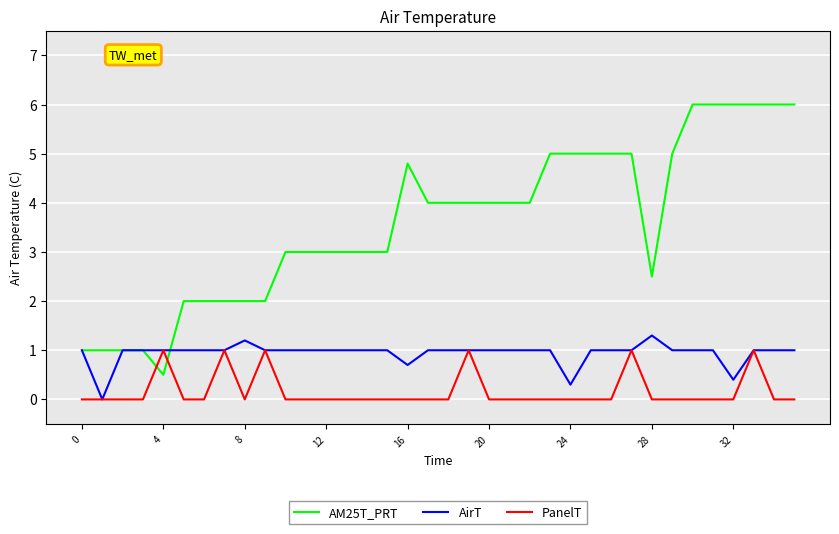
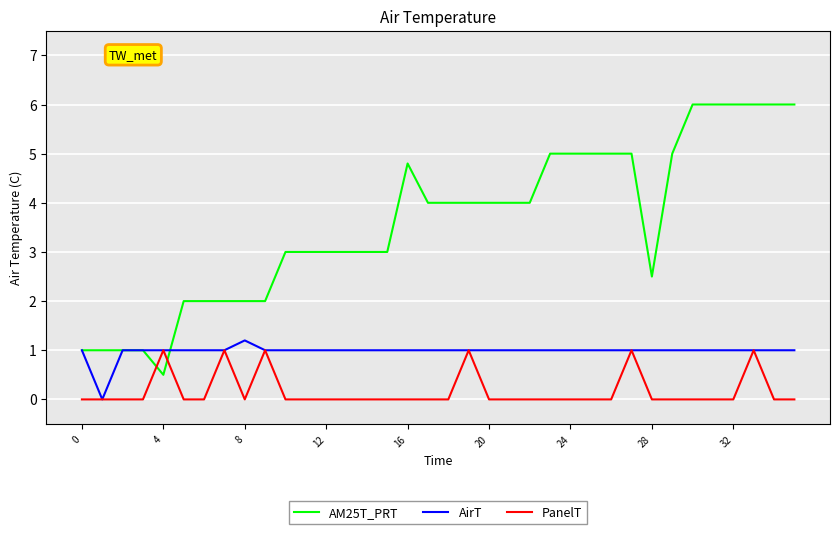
  {
    "AM25T_PRT": {
      "4": 0.5,
      "8": 2.0,
      "12": 3.0,
      "16": 4.8,
      "20": 4.0,
      "24": 5.0,
      "28": 2.5,
      "32": 6.0
    },
    "AirT": {
      "8": 1.2,
      "12": 1.0,
-     "16": 0.7,
+     "16": 1.0,
      "20": 1.0,
-     "24": 0.3,
-     "28": 1.3,
-     "32": 0.4
+     "24": 1.0,
+     "28": 1.0,
+     "32": 1.0
    },
    "PanelT": {
      "0": 0.0,
      "8": 0.0,
      "12": 0.0,
      "16": 0.0,
      "20": 0.0,
      "24": 0.0,
      "28": 0.0,
      "32": 0.0
    }
  }
